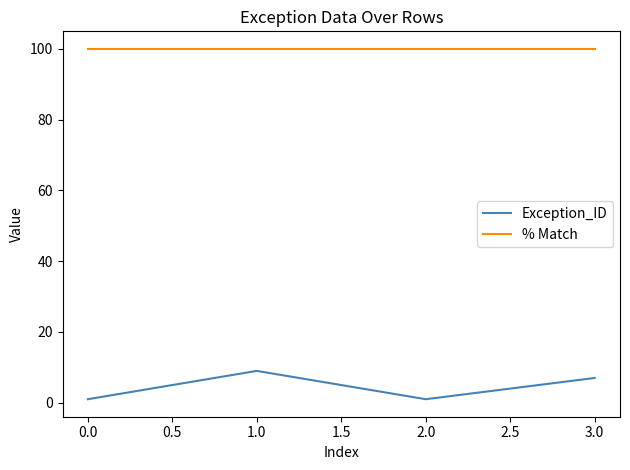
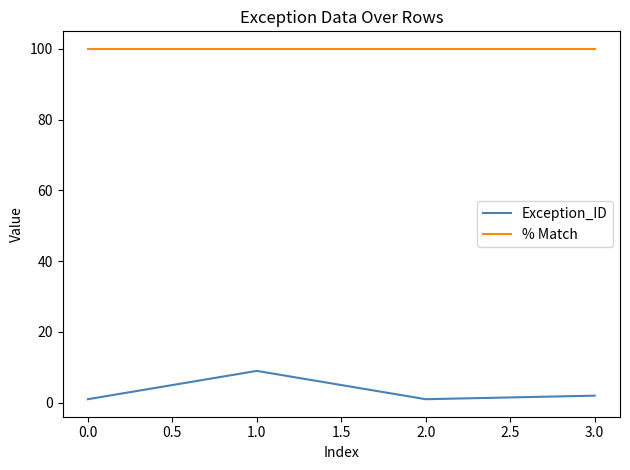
  {
    "Exception_ID": {
      "0.0": 1,
      "1.0": 9,
      "2.0": 1,
-     "3.0": 7
+     "3.0": 2
    },
    "% Match": {
      "0.0": 100,
      "1.0": 100,
      "2.0": 100,
      "3.0": 100
    }
  }
